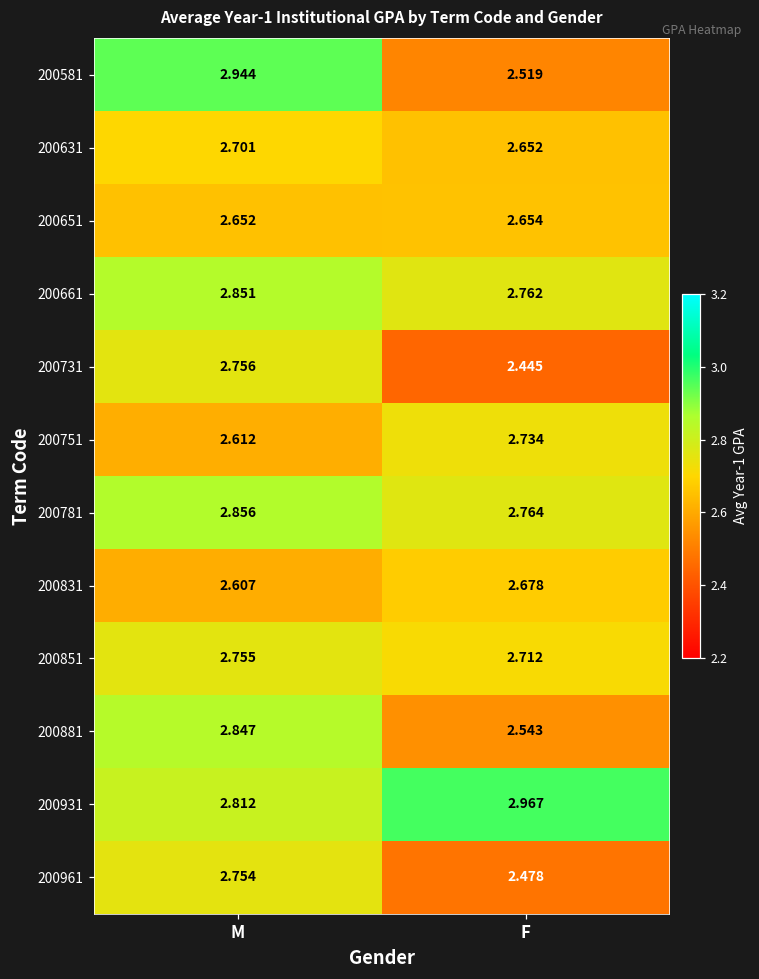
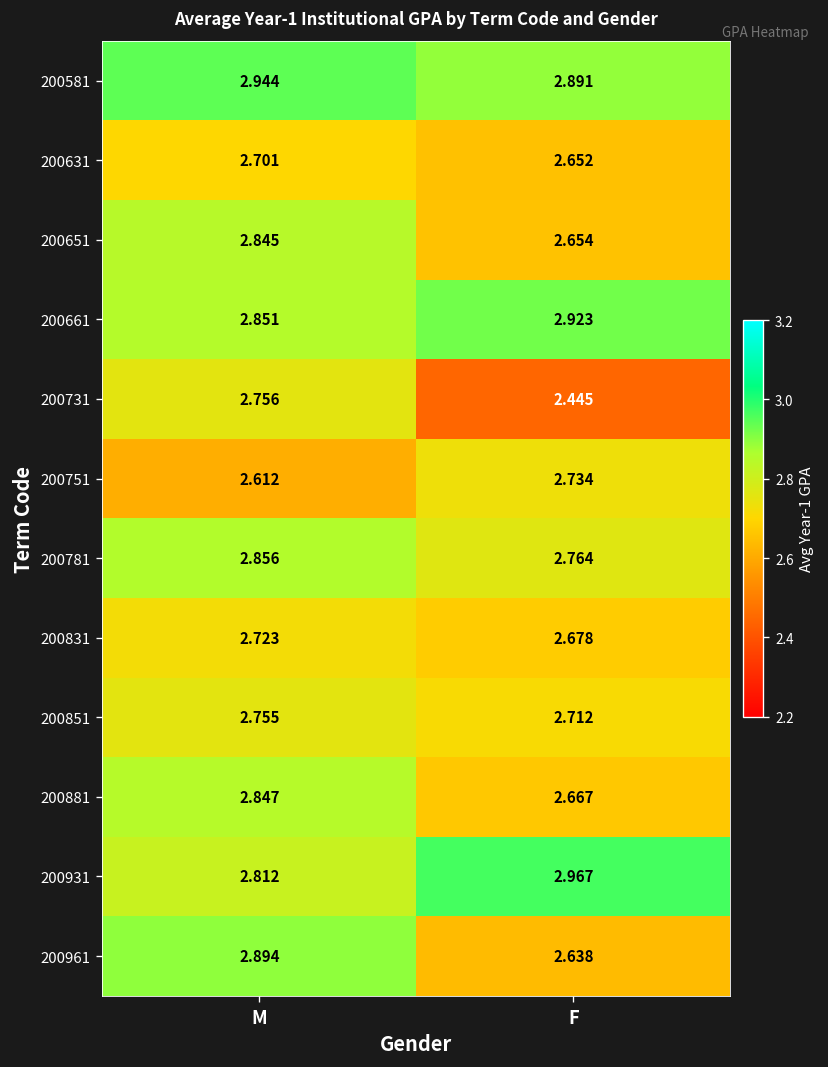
  {
    "200581": {
      "M": 2.944,
-     "F": 2.519
+     "F": 2.891
    },
    "200631": {
      "M": 2.701,
      "F": 2.652
    },
    "200651": {
-     "M": 2.652,
+     "M": 2.845,
      "F": 2.654
    },
    "200661": {
      "M": 2.851,
-     "F": 2.762
+     "F": 2.923
    },
    "200731": {
      "M": 2.756,
      "F": 2.445
    },
    "200751": {
      "M": 2.612,
      "F": 2.734
    },
    "200781": {
      "M": 2.856,
      "F": 2.764
    },
    "200831": {
-     "M": 2.607,
+     "M": 2.723,
      "F": 2.678
    },
    "200851": {
      "M": 2.755,
      "F": 2.712
    },
    "200881": {
      "M": 2.847,
-     "F": 2.543
+     "F": 2.667
    },
    "200931": {
      "M": 2.812,
      "F": 2.967
    },
    "200961": {
-     "M": 2.754,
-     "F": 2.478
+     "M": 2.894,
+     "F": 2.638
    }
  }
